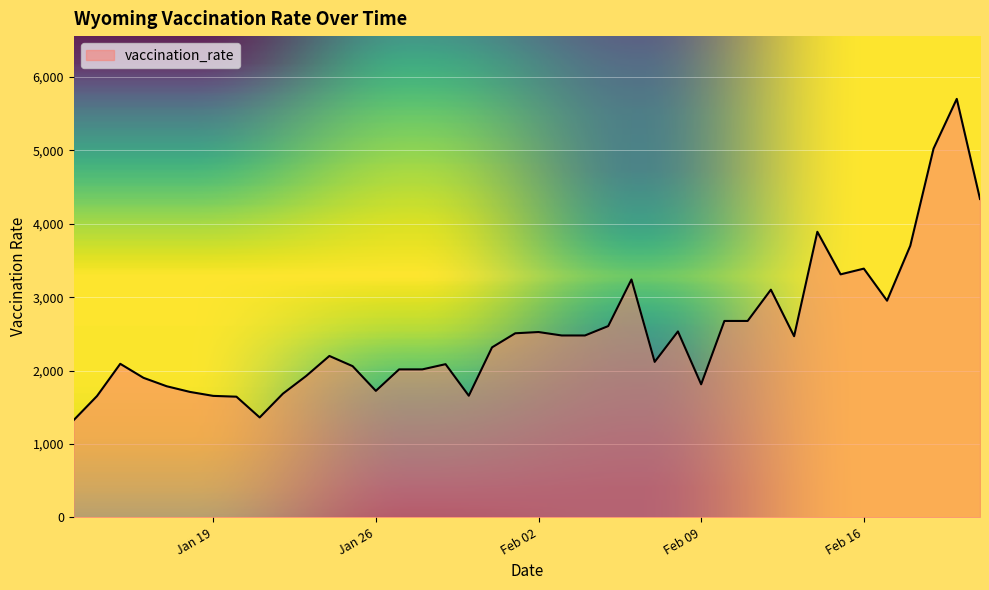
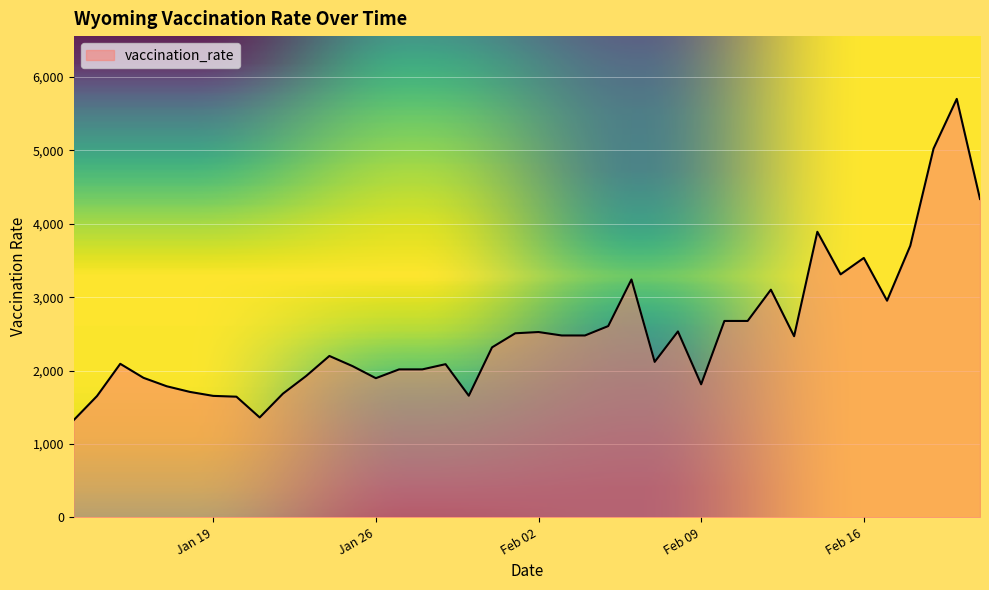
  {
    "Jan 19": "1,700",
-   "Jan 26": "1,700",
+   "Jan 26": "1,900",
    "Feb 02": "2,500",
    "Feb 09": "1,800",
-   "Feb 16": "3,400"
+   "Feb 16": "3,500"
  }
